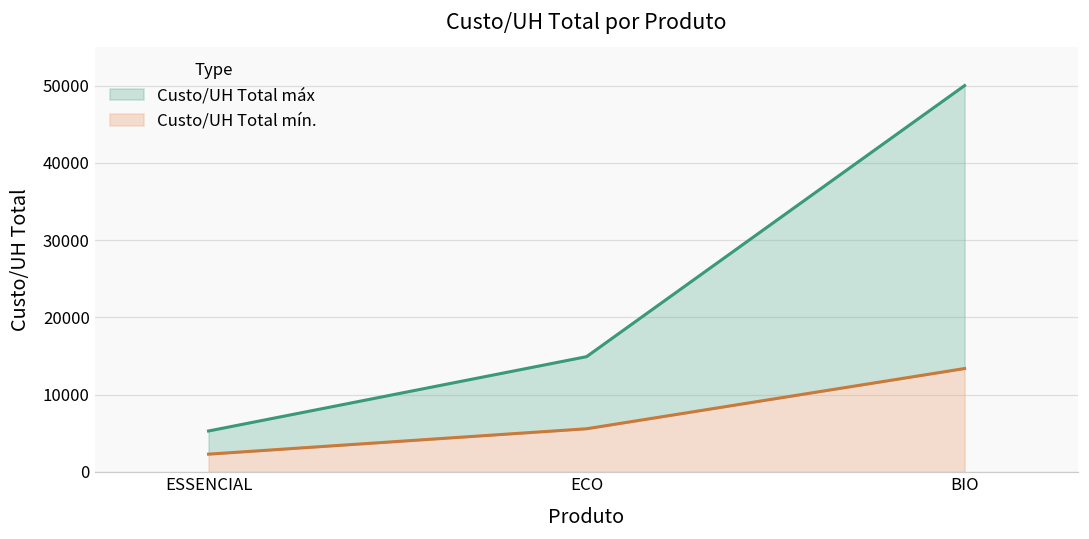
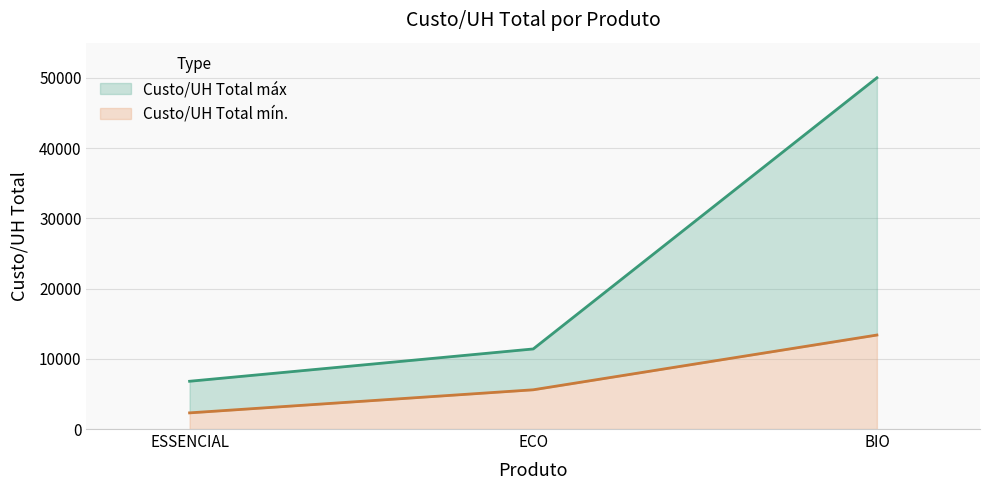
  {
    "Custo/UH Total máx": {
-     "ESSENCIAL": 5000,
-     "ECO": 15000,
+     "ESSENCIAL": 7000,
+     "ECO": 11000,
      "BIO": 50000
    },
    "Custo/UH Total mín.": {
      "ESSENCIAL": 2000,
      "ECO": 6000,
      "BIO": 13000
    }
  }
